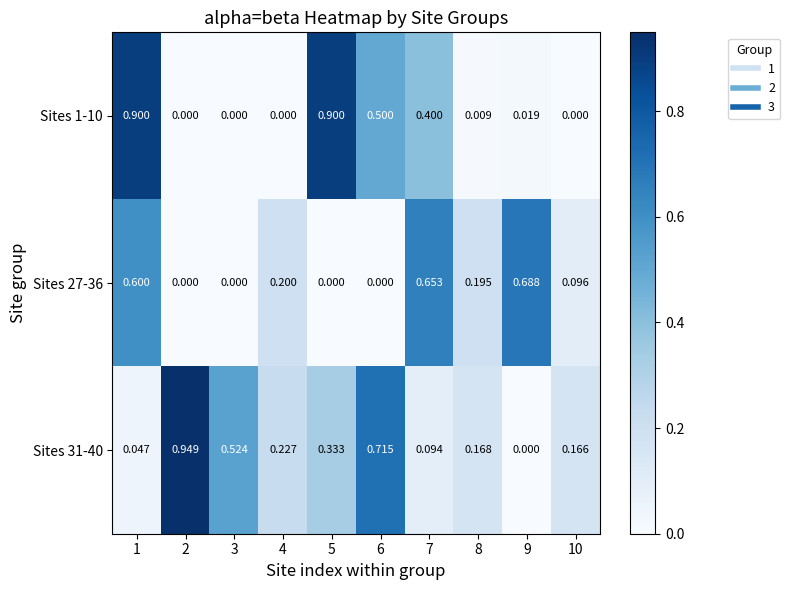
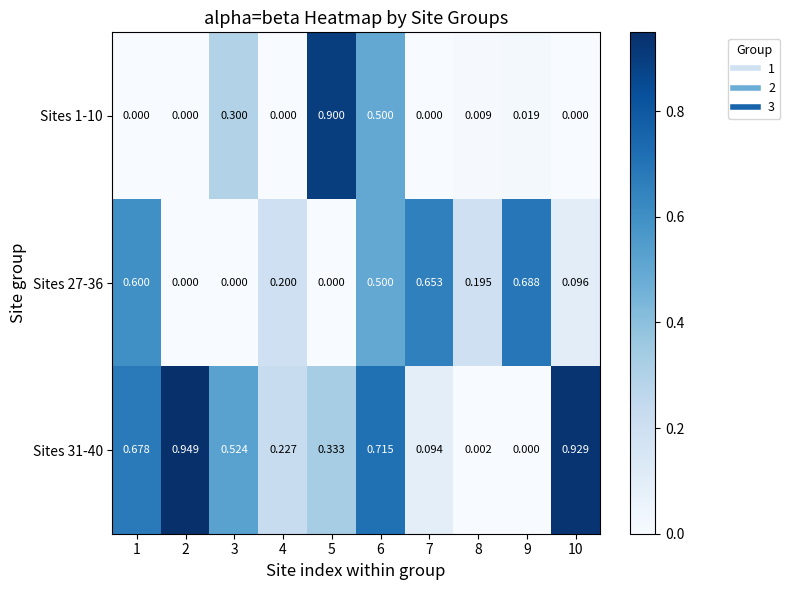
  {
    "Sites 1-10": {
-     "1": 0.900,
+     "1": 0.000,
      "2": 0.000,
-     "3": 0.000,
+     "3": 0.300,
      "4": 0.000,
      "5": 0.900,
      "6": 0.500,
-     "7": 0.400,
+     "7": 0.000,
      "8": 0.009,
      "9": 0.019,
      "10": 0.000
    },
    "Sites 27-36": {
      "1": 0.600,
      "2": 0.000,
      "3": 0.000,
      "4": 0.200,
      "5": 0.000,
-     "6": 0.000,
+     "6": 0.500,
      "7": 0.653,
      "8": 0.195,
      "9": 0.688,
      "10": 0.096
    },
    "Sites 31-40": {
-     "1": 0.047,
+     "1": 0.678,
      "2": 0.949,
      "3": 0.524,
      "4": 0.227,
      "5": 0.333,
      "6": 0.715,
      "7": 0.094,
-     "8": 0.168,
+     "8": 0.002,
      "9": 0.000,
-     "10": 0.166
+     "10": 0.929
    }
  }
